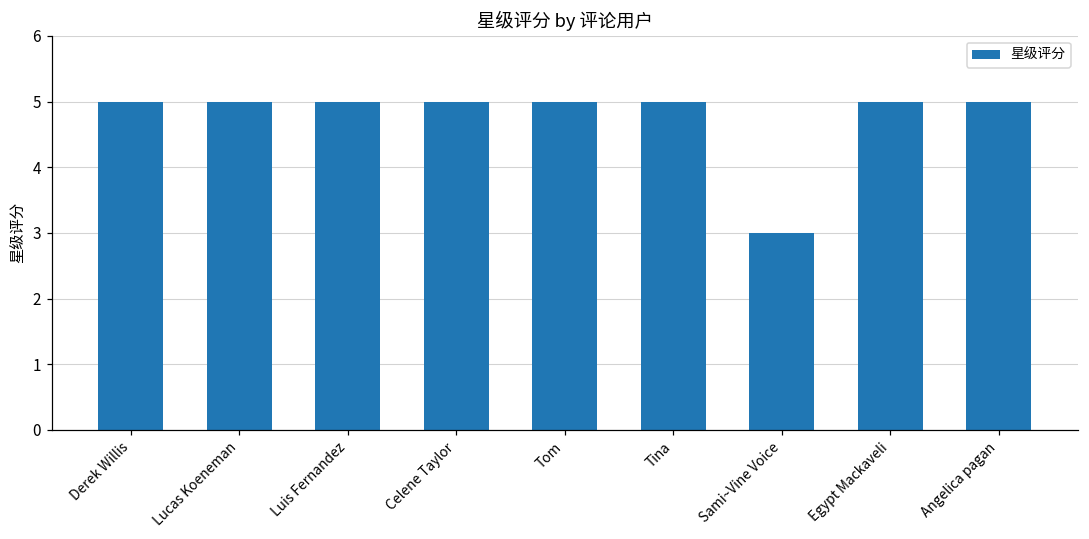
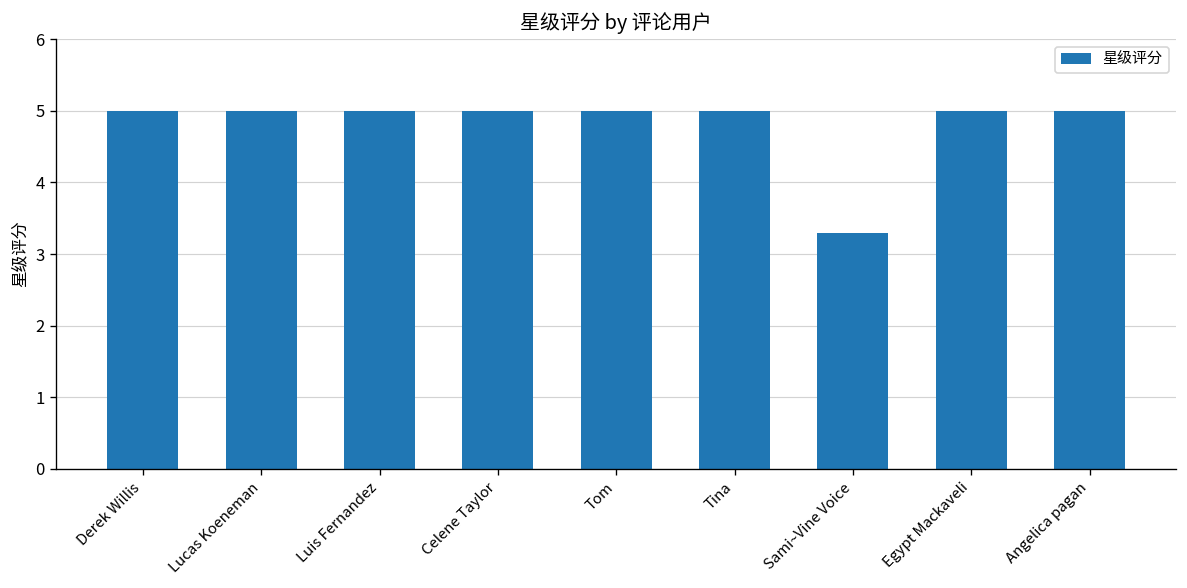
  {
    "Derek Willis": 5.0,
    "Lucas Koeneman": 5.0,
    "Luis Fernandez": 5.0,
    "Celene Taylor": 5.0,
    "Tom": 5.0,
    "Tina": 5.0,
-   "Sami~Vine Voice": 3.0,
+   "Sami~Vine Voice": 3.3,
    "Egypt Mackaveli": 5.0,
    "Angelica pagan": 5.0
  }
